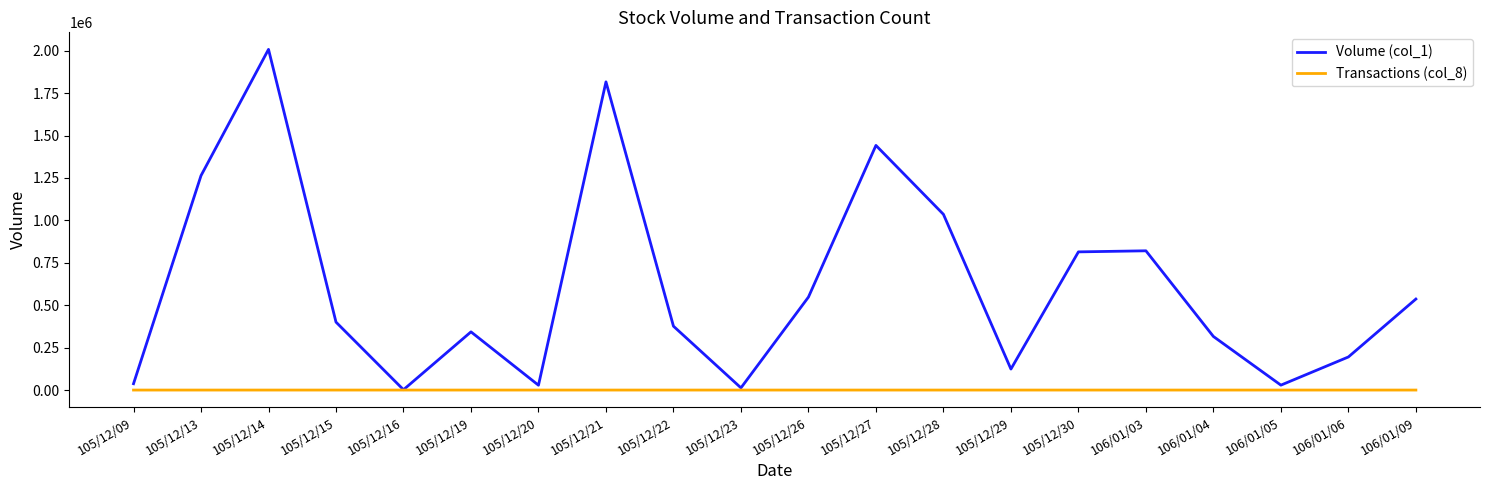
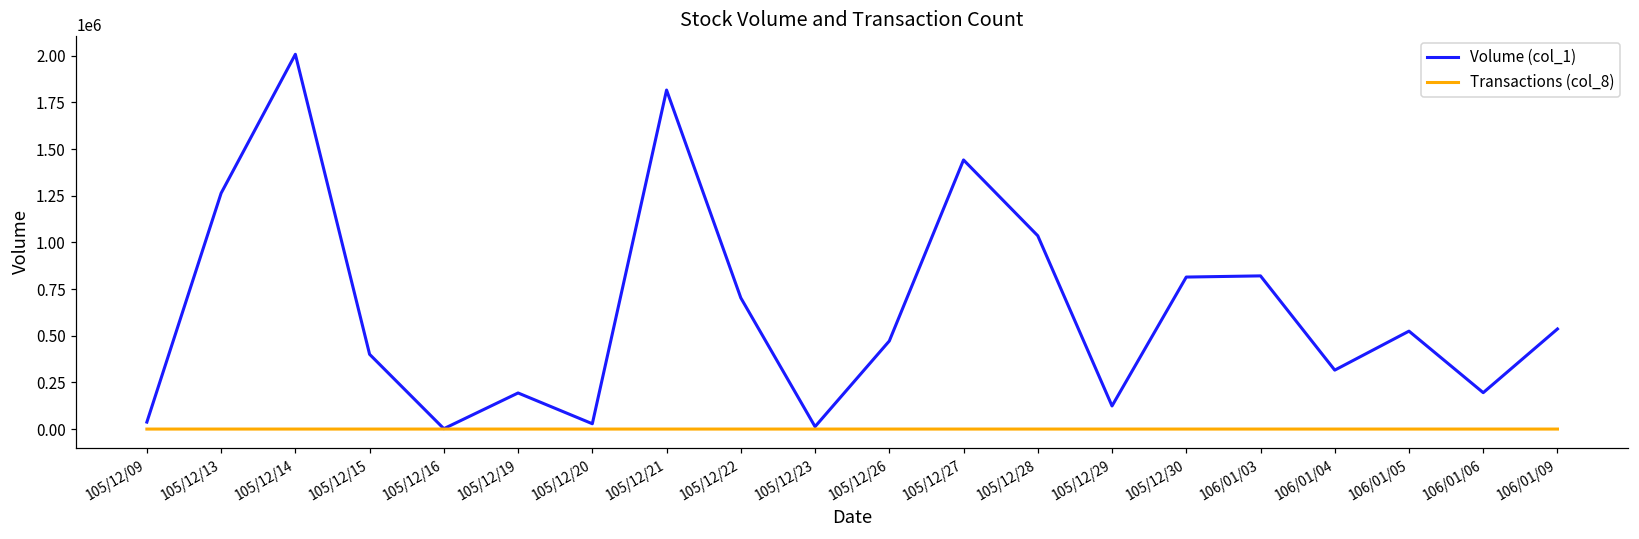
  {
    "Volume (col_1)": {
      "105/12/09": 40000,
      "105/12/13": 1260000,
      "105/12/14": 2010000,
      "105/12/15": 400000,
-     "105/12/19": 340000,
+     "105/12/19": 190000,
      "105/12/20": 30000,
      "105/12/21": 1820000,
-     "105/12/22": 380000,
-     "105/12/26": 550000,
+     "105/12/22": 700000,
+     "105/12/26": 470000,
      "105/12/27": 1440000,
      "105/12/28": 1040000,
      "105/12/29": 120000,
      "105/12/30": 810000,
      "106/01/03": 820000,
      "106/01/04": 320000,
-     "106/01/05": 30000,
+     "106/01/05": 520000,
      "106/01/06": 200000,
      "106/01/09": 540000
    },
    "Transactions (col_8)": {
      "105/12/09": 0,
      "105/12/13": 0,
      "105/12/14": 0,
      "105/12/15": 0,
      "105/12/19": 0,
      "105/12/20": 0,
      "105/12/21": 0,
      "105/12/22": 0,
      "105/12/26": 0,
      "105/12/27": 0,
      "105/12/28": 0,
      "105/12/29": 0,
      "105/12/30": 0,
      "106/01/03": 0,
      "106/01/04": 0,
      "106/01/05": 0,
      "106/01/06": 0,
      "106/01/09": 0
    }
  }
